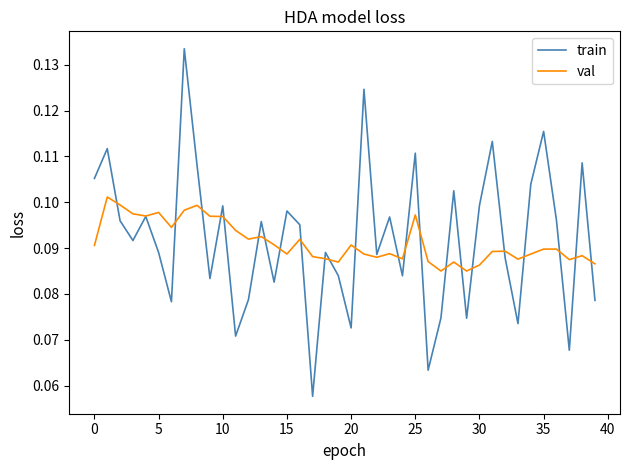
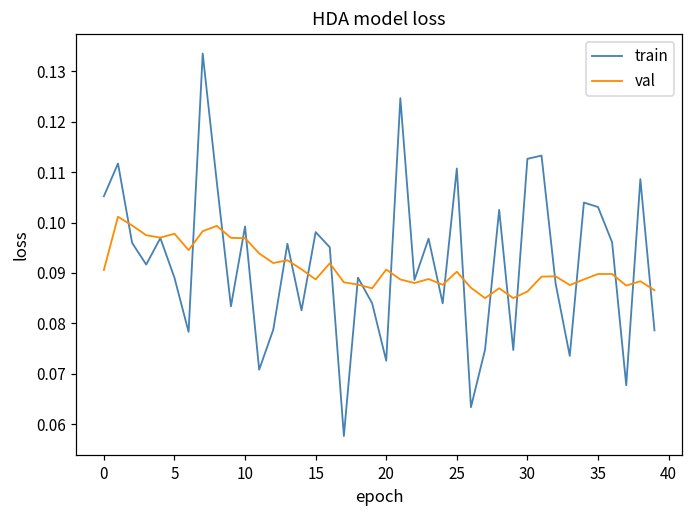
  {
    "train": {
      "0": 0.105,
      "5": 0.089,
      "10": 0.099,
      "15": 0.098,
      "20": 0.073,
      "25": 0.111,
-     "30": 0.099,
-     "35": 0.115
+     "30": 0.113,
+     "35": 0.103
    },
    "val": {
      "0": 0.091,
      "5": 0.098,
      "10": 0.097,
      "15": 0.089,
      "20": 0.091,
-     "25": 0.097,
+     "25": 0.090,
      "30": 0.086,
      "35": 0.090
    }
  }
